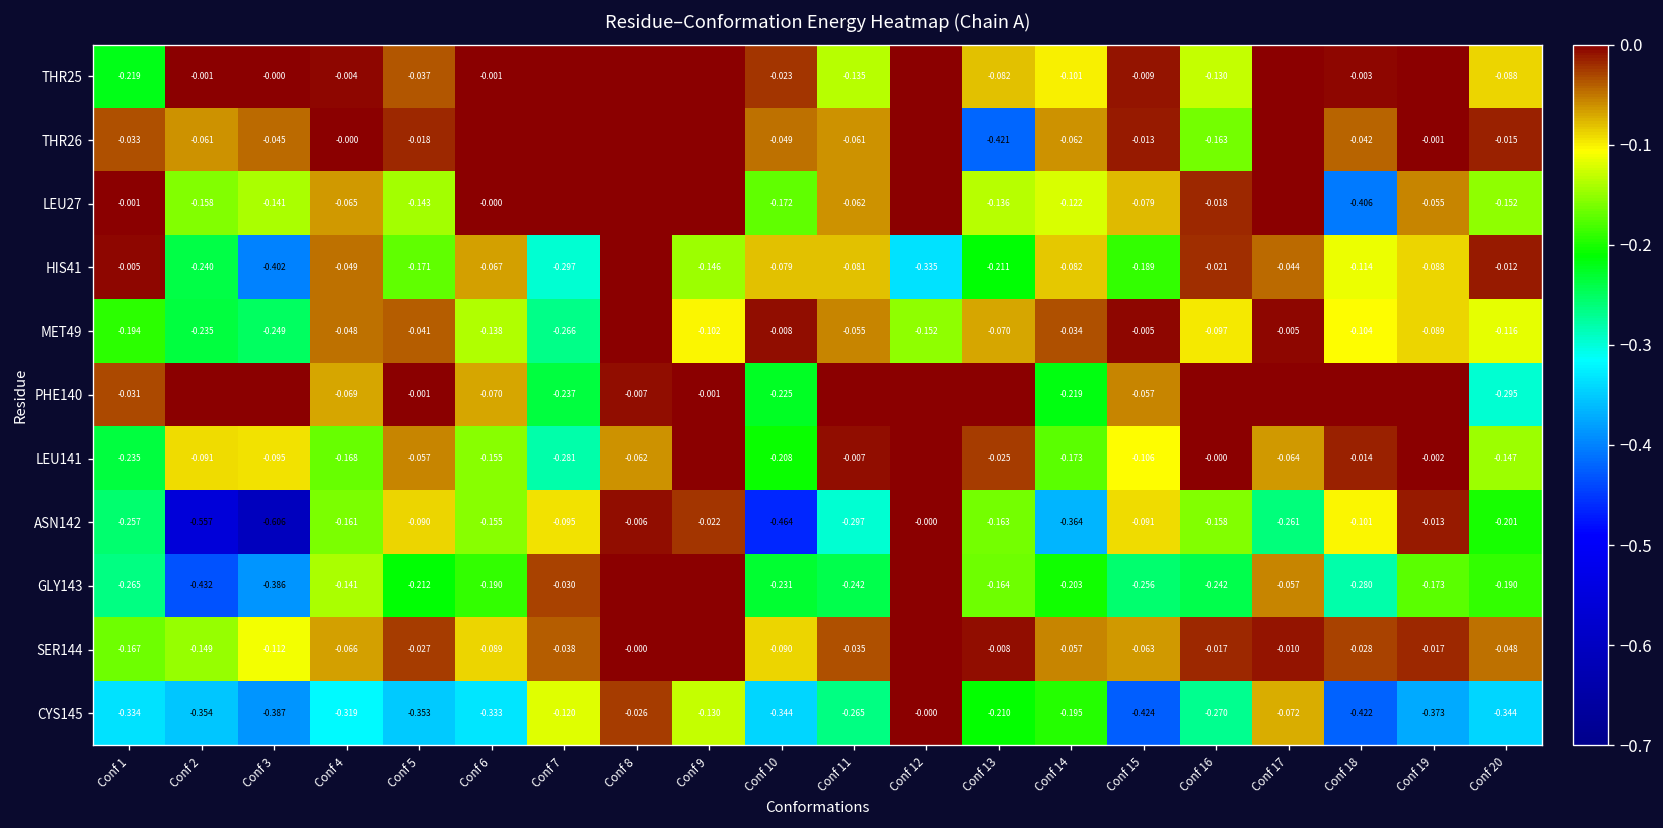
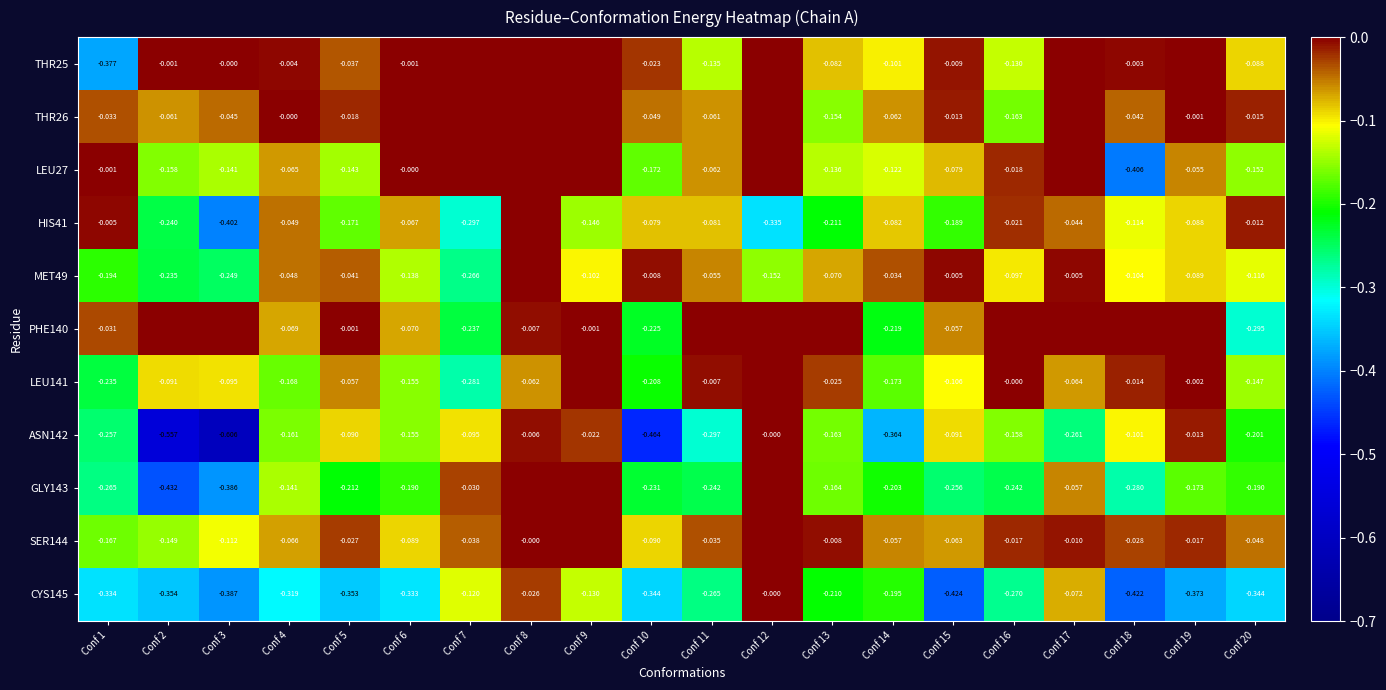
  {
    "THR25": {
-     "Conf 1": -0.219,
+     "Conf 1": -0.377,
      "Conf 2": -0.001,
      "Conf 3": -0.000,
      "Conf 4": -0.004,
      "Conf 5": -0.037,
      "Conf 6": -0.001,
      "Conf 10": -0.023,
      "Conf 11": -0.135,
      "Conf 13": -0.082,
      "Conf 14": -0.101,
      "Conf 15": -0.009,
      "Conf 16": -0.130,
      "Conf 18": -0.003,
      "Conf 20": -0.088
    },
    "THR26": {
      "Conf 1": -0.033,
      "Conf 2": -0.061,
      "Conf 3": -0.045,
      "Conf 4": -0.000,
      "Conf 5": -0.018,
      "Conf 10": -0.049,
      "Conf 11": -0.061,
-     "Conf 13": -0.421,
+     "Conf 13": -0.154,
      "Conf 14": -0.062,
      "Conf 15": -0.013,
      "Conf 16": -0.163,
      "Conf 18": -0.042,
      "Conf 19": -0.001,
      "Conf 20": -0.015
    },
    "LEU27": {
      "Conf 1": -0.001,
      "Conf 2": -0.158,
      "Conf 3": -0.141,
      "Conf 4": -0.065,
      "Conf 5": -0.143,
      "Conf 6": -0.000,
      "Conf 10": -0.172,
      "Conf 11": -0.062,
      "Conf 13": -0.136,
      "Conf 14": -0.122,
      "Conf 15": -0.079,
      "Conf 16": -0.018,
      "Conf 18": -0.406,
      "Conf 19": -0.055,
      "Conf 20": -0.152
    },
    "HIS41": {
      "Conf 1": -0.005,
      "Conf 2": -0.240,
      "Conf 3": -0.402,
      "Conf 4": -0.049,
      "Conf 5": -0.171,
      "Conf 6": -0.067,
      "Conf 7": -0.297,
      "Conf 9": -0.146,
      "Conf 10": -0.079,
      "Conf 11": -0.081,
      "Conf 12": -0.335,
      "Conf 13": -0.211,
      "Conf 14": -0.082,
      "Conf 15": -0.189,
      "Conf 16": -0.021,
      "Conf 17": -0.044,
      "Conf 18": -0.114,
      "Conf 19": -0.088,
      "Conf 20": -0.012
    },
    "MET49": {
      "Conf 1": -0.194,
      "Conf 2": -0.235,
      "Conf 3": -0.249,
      "Conf 4": -0.048,
      "Conf 5": -0.041,
      "Conf 6": -0.138,
      "Conf 7": -0.266,
      "Conf 9": -0.102,
      "Conf 10": -0.008,
      "Conf 11": -0.055,
      "Conf 12": -0.152,
      "Conf 13": -0.070,
      "Conf 14": -0.034,
      "Conf 15": -0.005,
      "Conf 16": -0.097,
      "Conf 17": -0.005,
      "Conf 18": -0.104,
      "Conf 19": -0.089,
      "Conf 20": -0.116
    },
    "PHE140": {
      "Conf 1": -0.031,
      "Conf 4": -0.069,
      "Conf 5": -0.001,
      "Conf 6": -0.070,
      "Conf 7": -0.237,
      "Conf 8": -0.007,
      "Conf 9": -0.001,
      "Conf 10": -0.225,
      "Conf 14": -0.219,
      "Conf 15": -0.057,
      "Conf 20": -0.295
    },
    "LEU141": {
      "Conf 1": -0.235,
      "Conf 2": -0.091,
      "Conf 3": -0.095,
      "Conf 4": -0.168,
      "Conf 5": -0.057,
      "Conf 6": -0.155,
      "Conf 7": -0.281,
      "Conf 8": -0.062,
      "Conf 10": -0.208,
      "Conf 11": -0.007,
      "Conf 13": -0.025,
      "Conf 14": -0.173,
      "Conf 15": -0.106,
      "Conf 16": -0.000,
      "Conf 17": -0.064,
      "Conf 18": -0.014,
      "Conf 19": -0.002,
      "Conf 20": -0.147
    },
    "ASN142": {
      "Conf 1": -0.257,
      "Conf 2": -0.557,
      "Conf 3": -0.606,
      "Conf 4": -0.161,
      "Conf 5": -0.090,
      "Conf 6": -0.155,
      "Conf 7": -0.095,
      "Conf 8": -0.006,
      "Conf 9": -0.022,
      "Conf 10": -0.464,
      "Conf 11": -0.297,
      "Conf 12": -0.000,
      "Conf 13": -0.163,
      "Conf 14": -0.364,
      "Conf 15": -0.091,
      "Conf 16": -0.158,
      "Conf 17": -0.261,
      "Conf 18": -0.101,
      "Conf 19": -0.013,
      "Conf 20": -0.201
    },
    "GLY143": {
      "Conf 1": -0.265,
      "Conf 2": -0.432,
      "Conf 3": -0.386,
      "Conf 4": -0.141,
      "Conf 5": -0.212,
      "Conf 6": -0.190,
      "Conf 7": -0.030,
      "Conf 10": -0.231,
      "Conf 11": -0.242,
      "Conf 13": -0.164,
      "Conf 14": -0.203,
      "Conf 15": -0.256,
      "Conf 16": -0.242,
      "Conf 17": -0.057,
      "Conf 18": -0.280,
      "Conf 19": -0.173,
      "Conf 20": -0.190
    },
    "SER144": {
      "Conf 1": -0.167,
      "Conf 2": -0.149,
      "Conf 3": -0.112,
      "Conf 4": -0.066,
      "Conf 5": -0.027,
      "Conf 6": -0.089,
      "Conf 7": -0.038,
      "Conf 8": -0.000,
      "Conf 10": -0.090,
      "Conf 11": -0.035,
      "Conf 13": -0.008,
      "Conf 14": -0.057,
      "Conf 15": -0.063,
      "Conf 16": -0.017,
      "Conf 17": -0.010,
      "Conf 18": -0.028,
      "Conf 19": -0.017,
      "Conf 20": -0.048
    },
    "CYS145": {
      "Conf 1": -0.334,
      "Conf 2": -0.354,
      "Conf 3": -0.387,
      "Conf 4": -0.319,
      "Conf 5": -0.353,
      "Conf 6": -0.333,
      "Conf 7": -0.120,
      "Conf 8": -0.026,
      "Conf 9": -0.130,
      "Conf 10": -0.344,
      "Conf 11": -0.265,
      "Conf 12": -0.000,
      "Conf 13": -0.210,
      "Conf 14": -0.195,
      "Conf 15": -0.424,
      "Conf 16": -0.270,
      "Conf 17": -0.072,
      "Conf 18": -0.422,
      "Conf 19": -0.373,
      "Conf 20": -0.344
    }
  }
